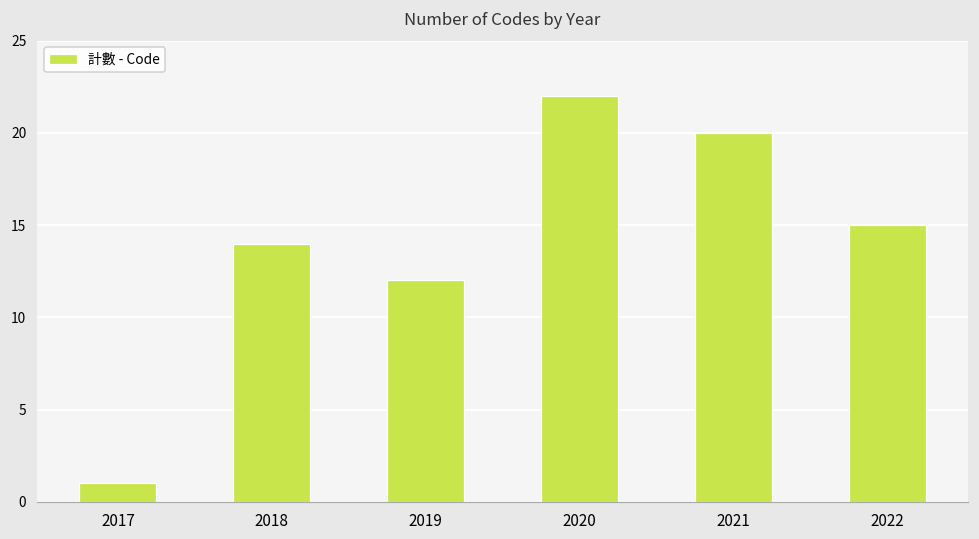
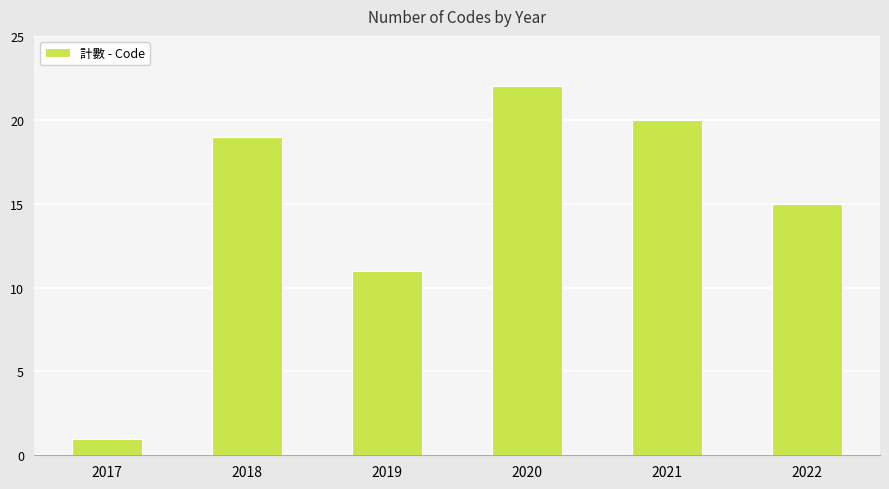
  {
    "2017": 1,
-   "2018": 14,
-   "2019": 12,
+   "2018": 19,
+   "2019": 11,
    "2020": 22,
    "2021": 20,
    "2022": 15
  }
